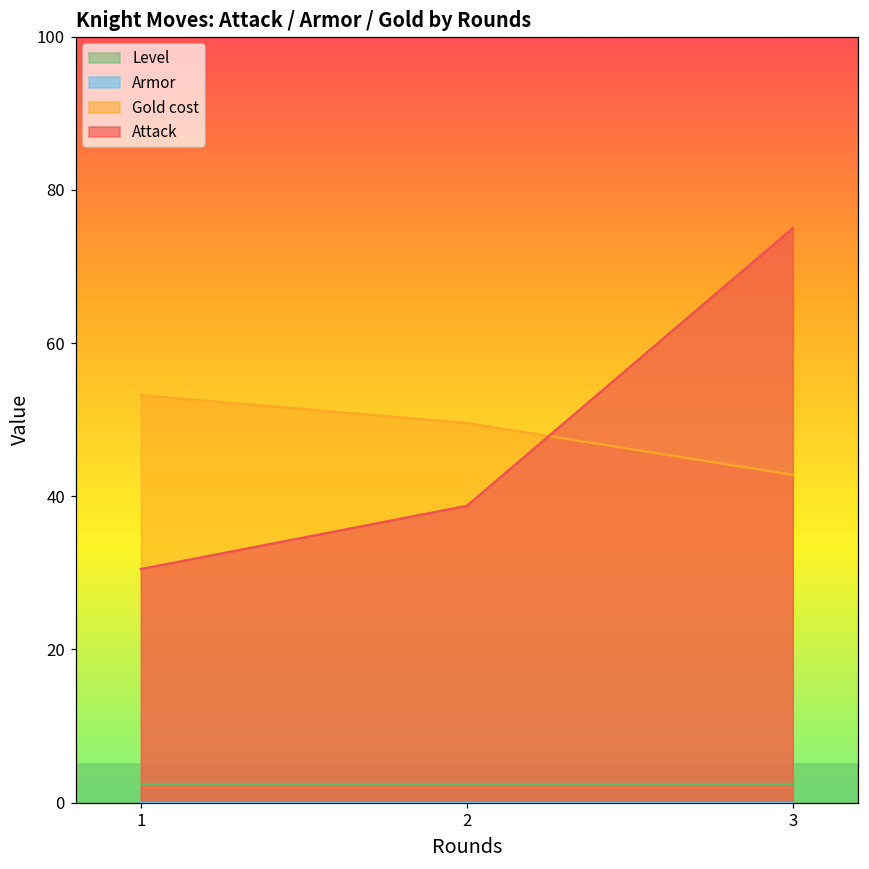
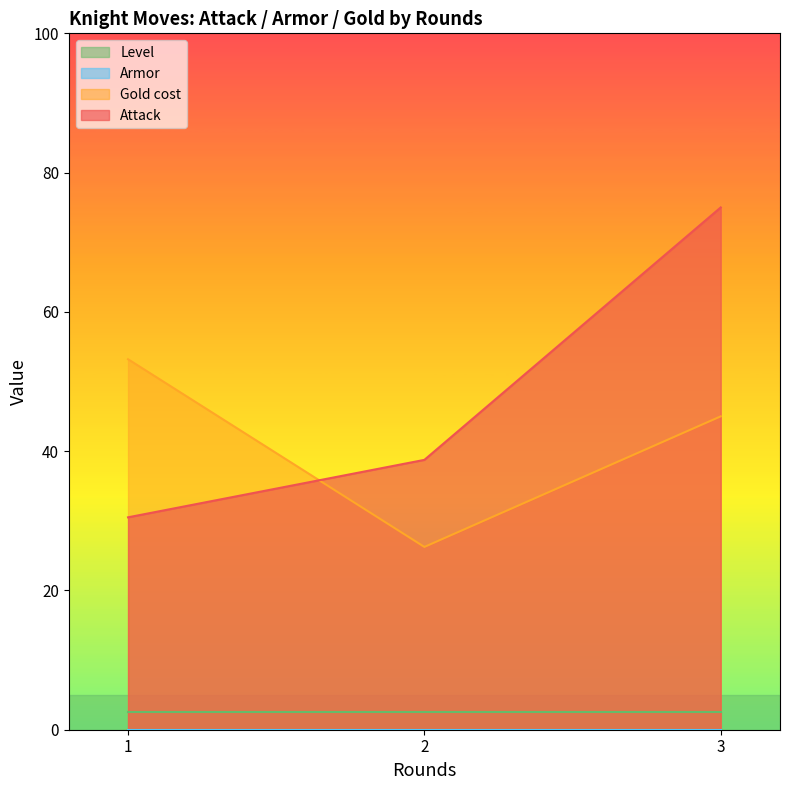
  {
    "Gold cost": {
      "1": 53,
-     "2": 50,
-     "3": 43
+     "2": 26,
+     "3": 45
    },
    "Attack": {
      "1": 31,
      "2": 39,
      "3": 75
    }
  }
